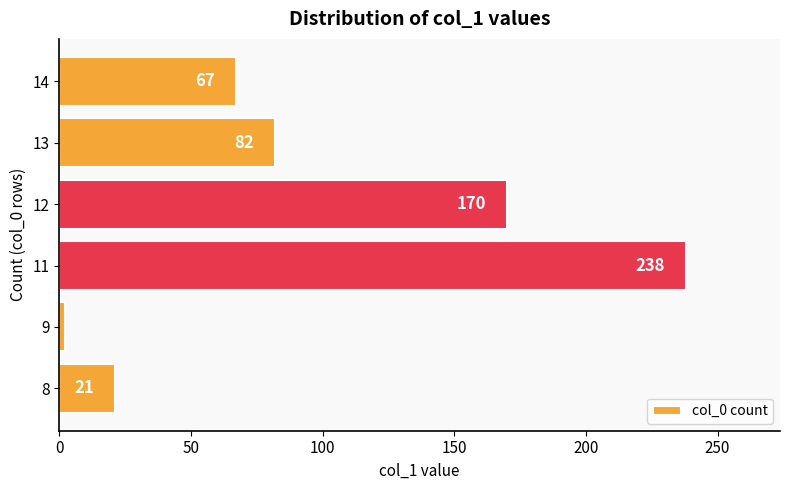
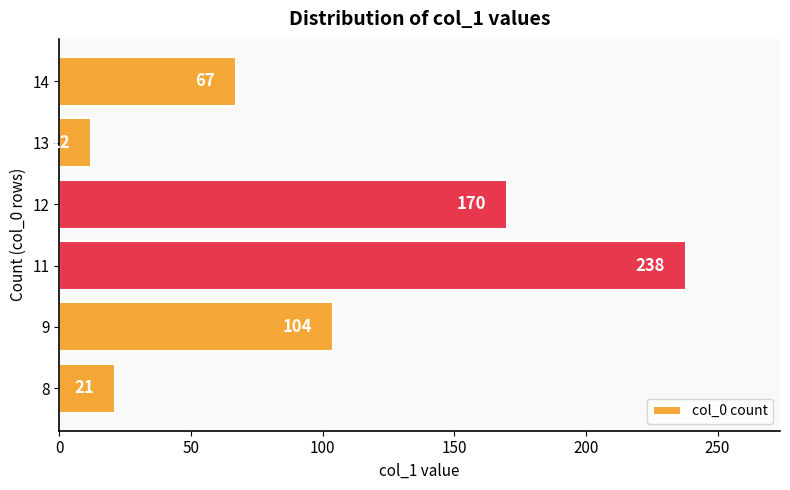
  {
    "14": 67,
-   "13": 82,
+   "13": 12,
    "12": 170,
    "11": 238,
-   "9": 2,
+   "9": 104,
    "8": 21
  }
